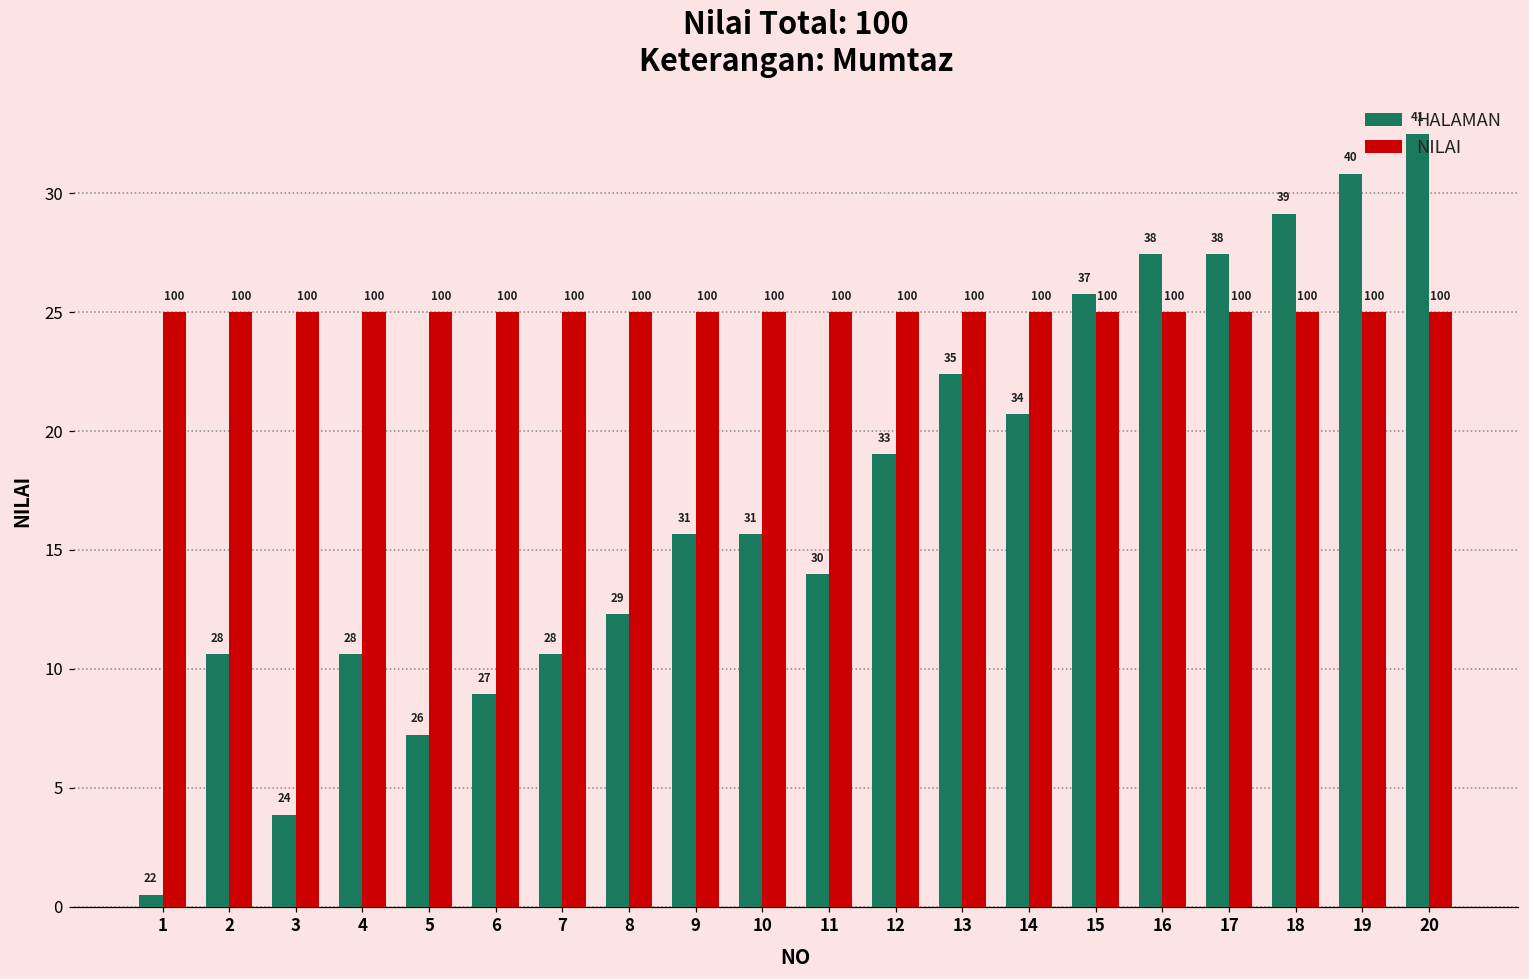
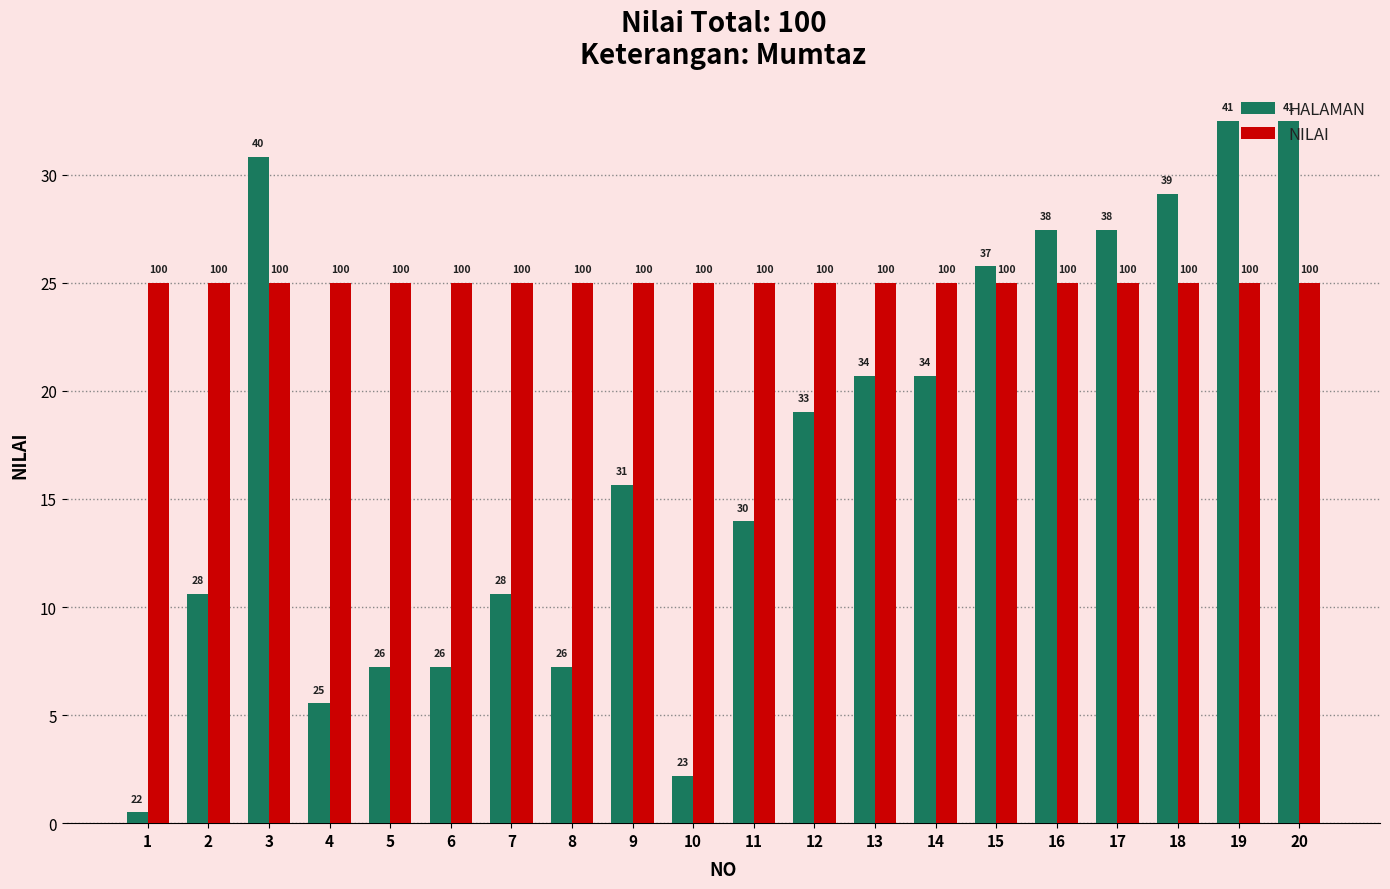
  {
    "HALAMAN": {
-     "3": 24,
-     "4": 28,
-     "6": 27,
-     "8": 29,
-     "10": 31,
-     "13": 35,
-     "19": 40
+     "3": 40,
+     "4": 25,
+     "6": 26,
+     "8": 26,
+     "10": 23,
+     "13": 34,
+     "19": 41
    }
  }
